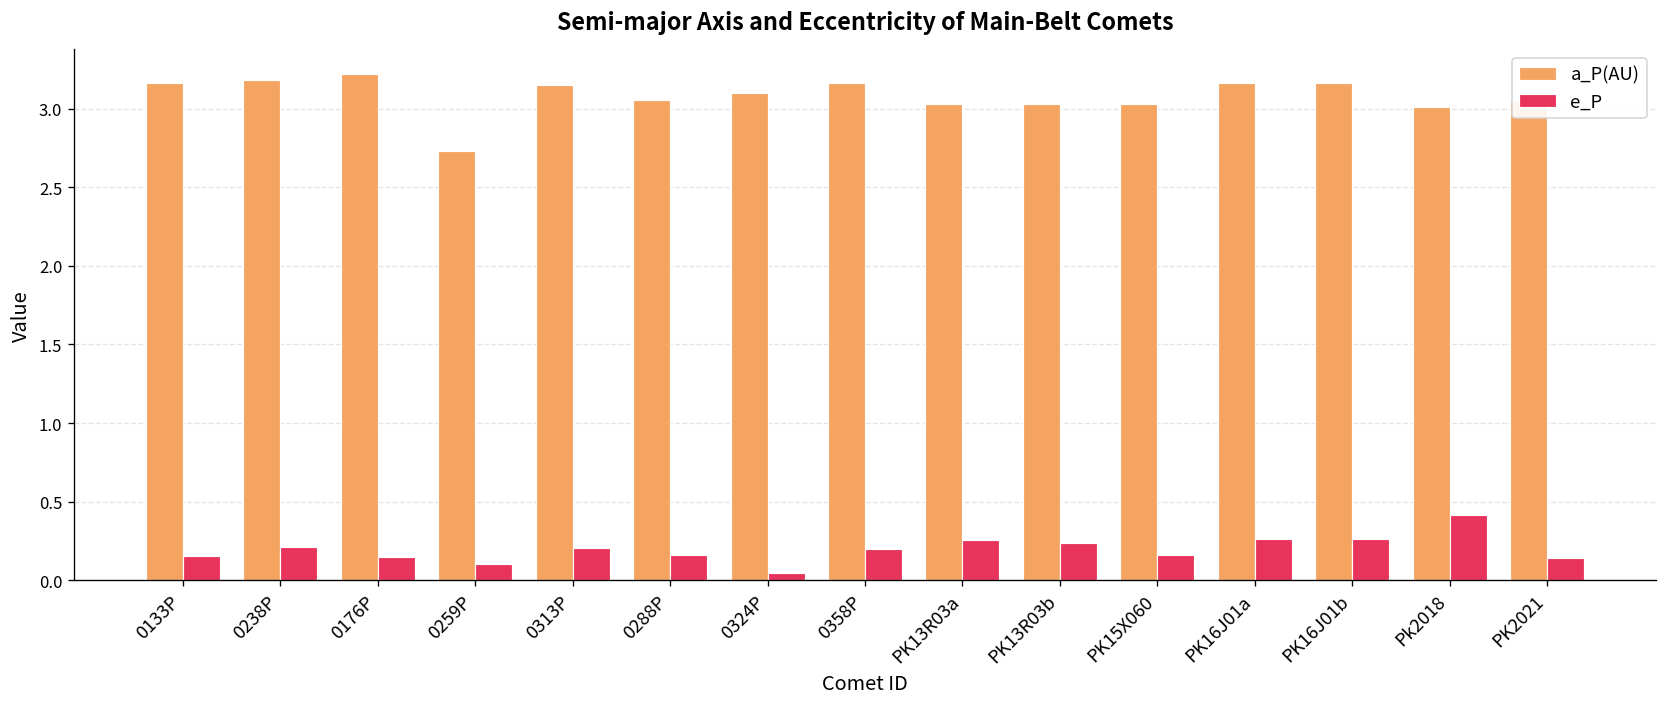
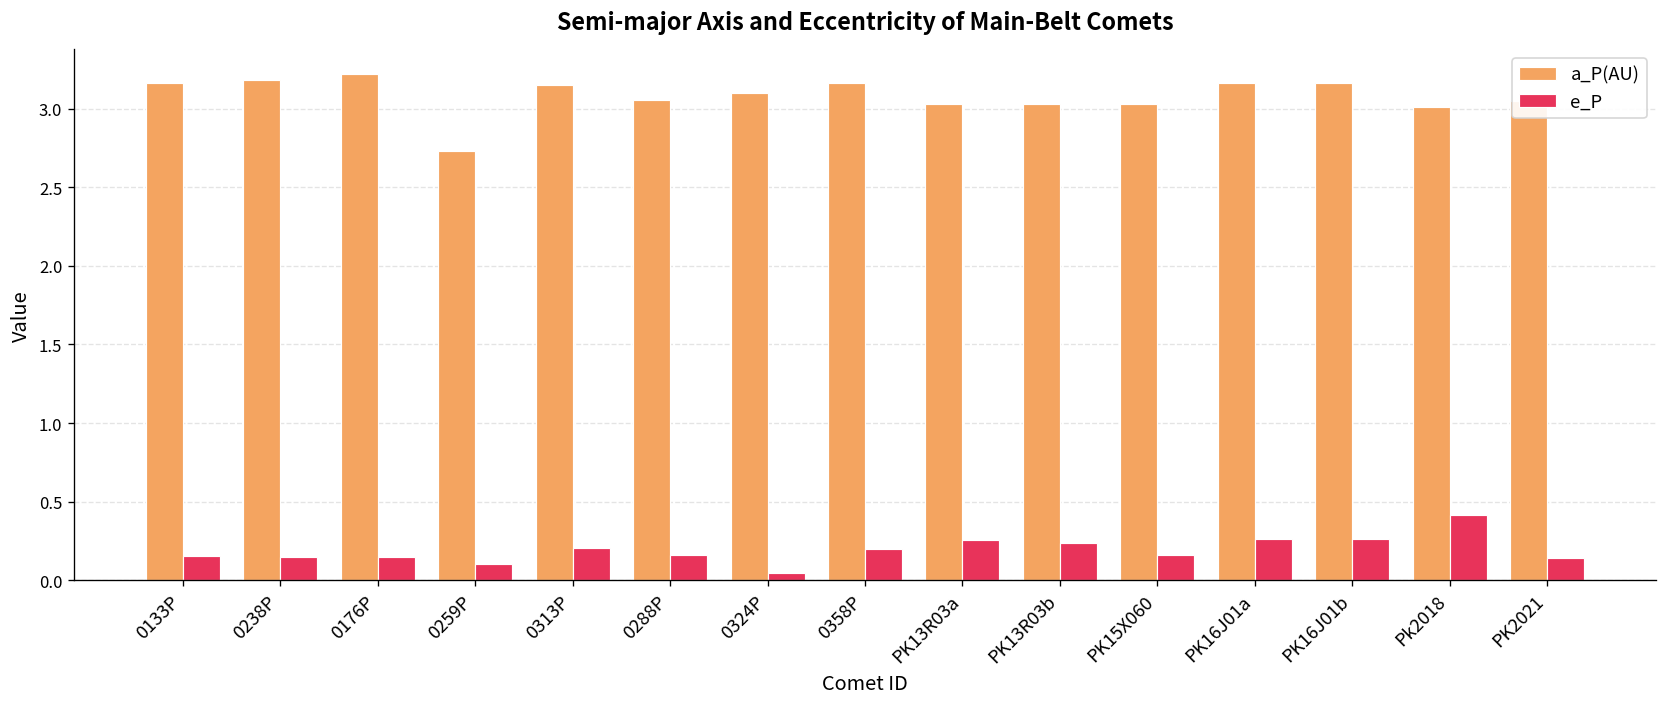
  {
    "a_P(AU)": {
      "0133P": 3.16,
      "0238P": 3.18,
      "0176P": 3.22,
      "0259P": 2.73,
      "0313P": 3.15,
      "0288P": 3.05,
      "0324P": 3.10,
      "0358P": 3.16,
      "PK13R03a": 3.03,
      "PK13R03b": 3.03,
      "PK15X060": 3.03,
      "PK16J01a": 3.17,
      "PK16J01b": 3.16,
      "Pk2018": 3.01
    },
    "e_P": {
      "0133P": 0.15,
-     "0238P": 0.21,
+     "0238P": 0.15,
      "0176P": 0.15,
      "0259P": 0.11,
      "0313P": 0.21,
      "0288P": 0.16,
      "0324P": 0.05,
      "0358P": 0.20,
      "PK13R03a": 0.26,
      "PK13R03b": 0.24,
      "PK15X060": 0.16,
      "PK16J01a": 0.26,
      "PK16J01b": 0.26,
      "Pk2018": 0.42,
      "PK2021": 0.14
    }
  }
